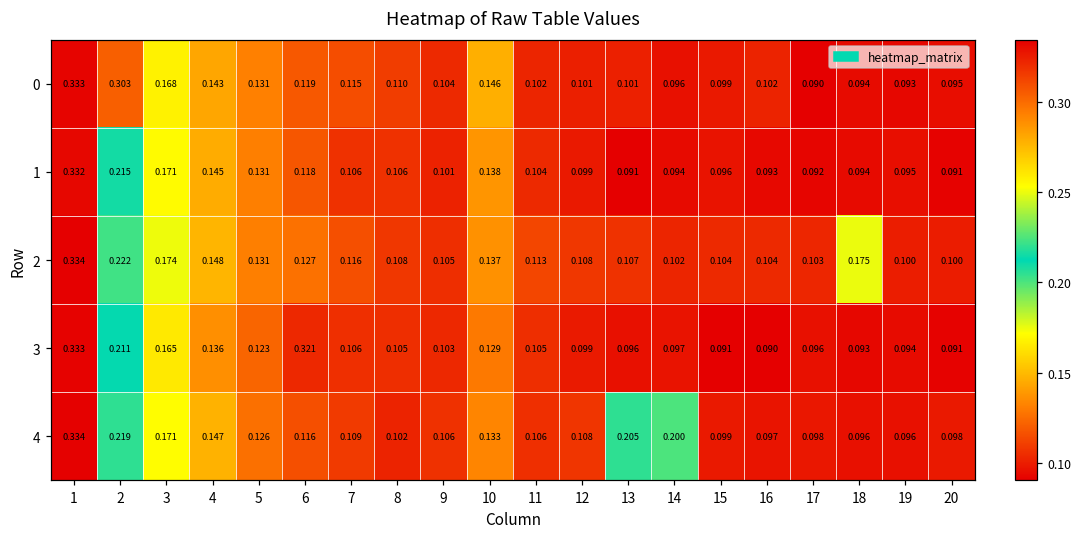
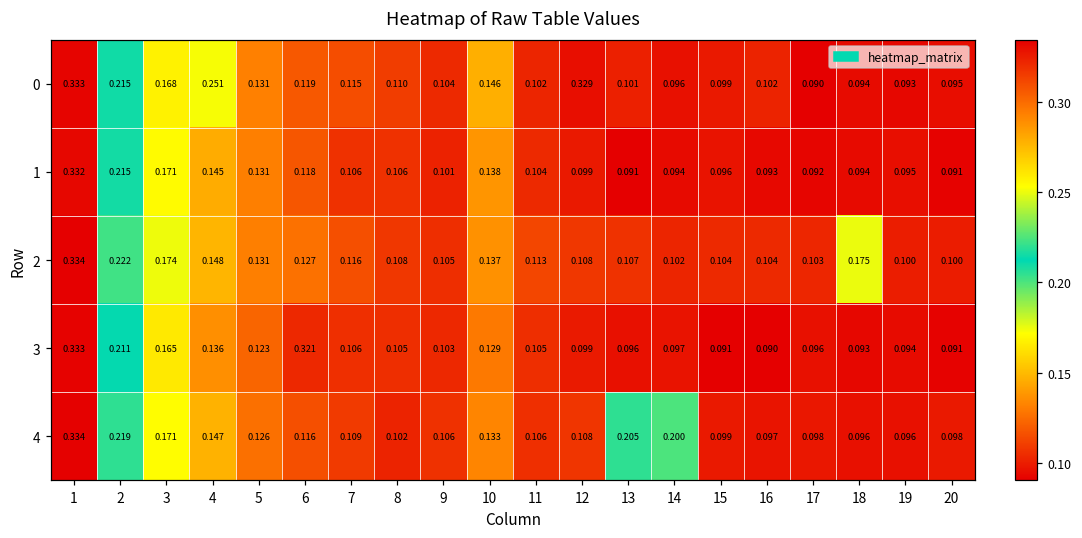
  {
    "0": {
      "1": 0.333,
-     "2": 0.303,
+     "2": 0.215,
      "3": 0.168,
-     "4": 0.143,
+     "4": 0.251,
      "5": 0.131,
      "6": 0.119,
      "7": 0.115,
      "8": 0.110,
      "9": 0.104,
      "10": 0.146,
      "11": 0.102,
-     "12": 0.101,
+     "12": 0.329,
      "13": 0.101,
      "14": 0.096,
      "15": 0.099,
      "16": 0.102,
      "17": 0.090,
      "18": 0.094,
      "19": 0.093,
      "20": 0.095
    },
    "1": {
      "1": 0.332,
      "2": 0.215,
      "3": 0.171,
      "4": 0.145,
      "5": 0.131,
      "6": 0.118,
      "7": 0.106,
      "8": 0.106,
      "9": 0.101,
      "10": 0.138,
      "11": 0.104,
      "12": 0.099,
      "13": 0.091,
      "14": 0.094,
      "15": 0.096,
      "16": 0.093,
      "17": 0.092,
      "18": 0.094,
      "19": 0.095,
      "20": 0.091
    },
    "2": {
      "1": 0.334,
      "2": 0.222,
      "3": 0.174,
      "4": 0.148,
      "5": 0.131,
      "6": 0.127,
      "7": 0.116,
      "8": 0.108,
      "9": 0.105,
      "10": 0.137,
      "11": 0.113,
      "12": 0.108,
      "13": 0.107,
      "14": 0.102,
      "15": 0.104,
      "16": 0.104,
      "17": 0.103,
      "18": 0.175,
      "19": 0.100,
      "20": 0.100
    },
    "3": {
      "1": 0.333,
      "2": 0.211,
      "3": 0.165,
      "4": 0.136,
      "5": 0.123,
      "6": 0.321,
      "7": 0.106,
      "8": 0.105,
      "9": 0.103,
      "10": 0.129,
      "11": 0.105,
      "12": 0.099,
      "13": 0.096,
      "14": 0.097,
      "15": 0.091,
      "16": 0.090,
      "17": 0.096,
      "18": 0.093,
      "19": 0.094,
      "20": 0.091
    },
    "4": {
      "1": 0.334,
      "2": 0.219,
      "3": 0.171,
      "4": 0.147,
      "5": 0.126,
      "6": 0.116,
      "7": 0.109,
      "8": 0.102,
      "9": 0.106,
      "10": 0.133,
      "11": 0.106,
      "12": 0.108,
      "13": 0.205,
      "14": 0.200,
      "15": 0.099,
      "16": 0.097,
      "17": 0.098,
      "18": 0.096,
      "19": 0.096,
      "20": 0.098
    }
  }
